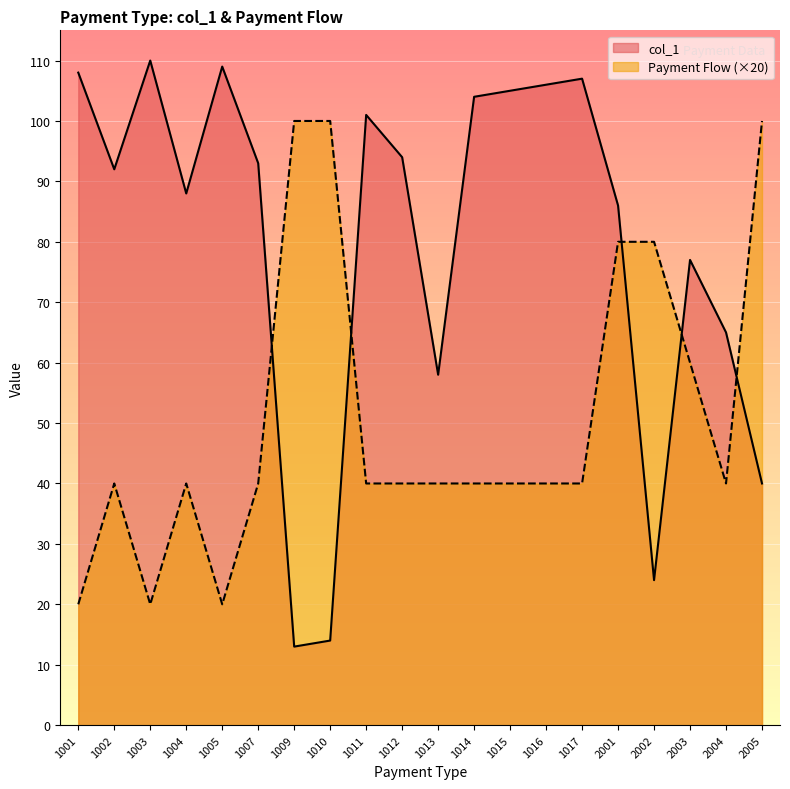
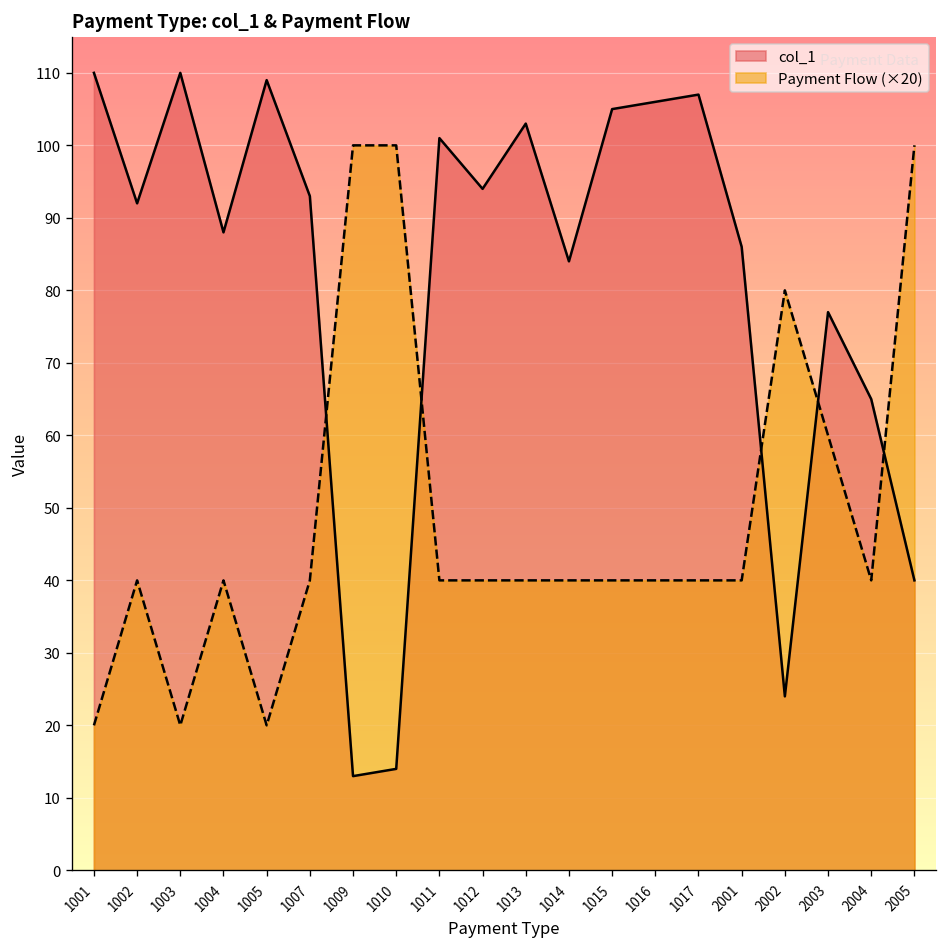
  {
    "col_1": {
-     "1001": 108,
+     "1001": 110,
      "1002": 92,
      "1003": 110,
      "1004": 88,
      "1005": 109,
      "1007": 93,
      "1009": 13,
      "1010": 14,
      "1011": 101,
      "1012": 94,
-     "1013": 58,
-     "1014": 104,
+     "1013": 103,
+     "1014": 84,
      "1015": 105,
      "1016": 106,
      "1017": 107,
      "2001": 86,
      "2002": 24,
      "2003": 77,
      "2004": 65,
      "2005": 40
    },
    "Payment Flow (×20)": {
      "1001": 20,
      "1002": 40,
      "1003": 20,
      "1004": 40,
      "1005": 20,
      "1007": 40,
      "1009": 100,
      "1010": 100,
      "1011": 40,
      "1012": 40,
      "1013": 40,
      "1014": 40,
      "1015": 40,
      "1016": 40,
      "1017": 40,
-     "2001": 80,
+     "2001": 40,
      "2002": 80,
      "2003": 60,
      "2004": 40,
      "2005": 100
    }
  }
